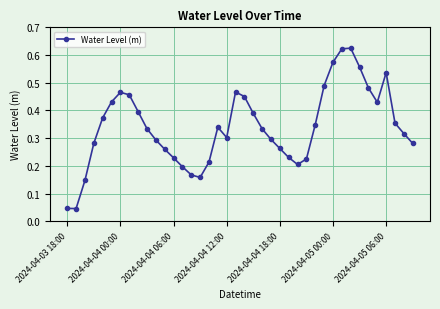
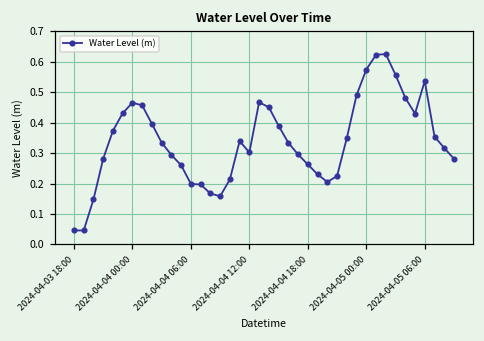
  {
    "2024-04-03 18:00": 0.05,
    "2024-04-04 00:00": 0.47,
-   "2024-04-04 06:00": 0.23,
+   "2024-04-04 06:00": 0.20,
    "2024-04-04 12:00": 0.30,
    "2024-04-04 18:00": 0.26,
    "2024-04-05 00:00": 0.57,
    "2024-04-05 06:00": 0.54
  }
